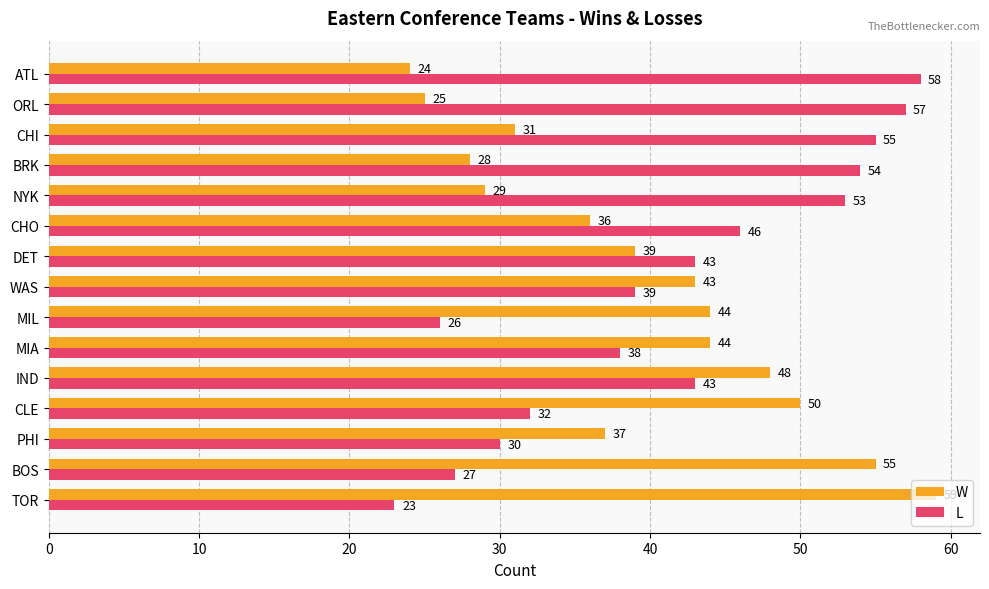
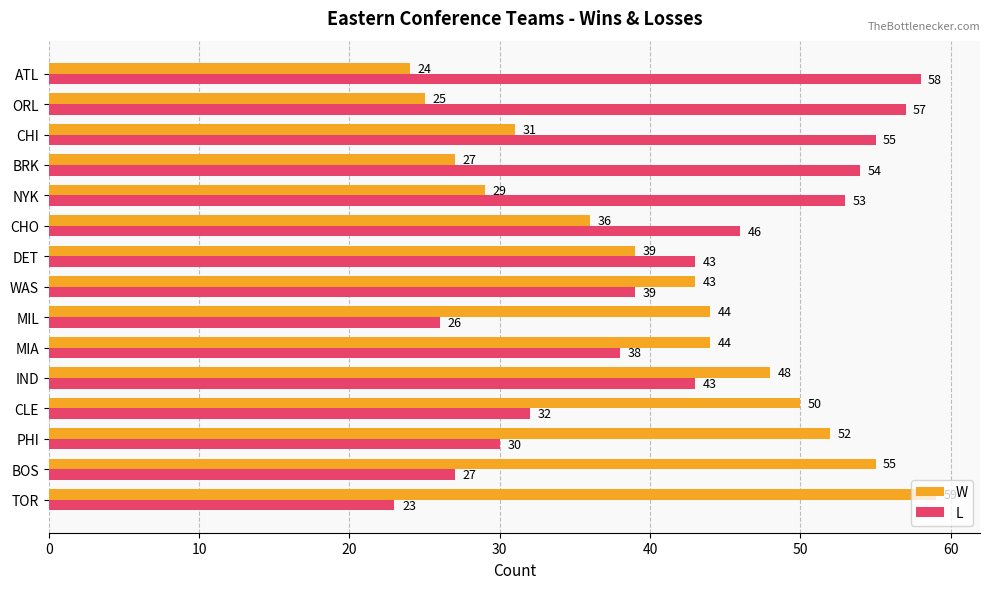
  {
    "W": {
      "ATL": 24,
      "ORL": 25,
      "CHI": 31,
-     "BRK": 28,
+     "BRK": 27,
      "NYK": 29,
      "CHO": 36,
      "DET": 39,
      "WAS": 43,
      "MIL": 44,
      "MIA": 44,
      "IND": 48,
      "CLE": 50,
-     "PHI": 37,
+     "PHI": 52,
      "BOS": 55
    },
    "L": {
      "ATL": 58,
      "ORL": 57,
      "CHI": 55,
      "BRK": 54,
      "NYK": 53,
      "CHO": 46,
      "DET": 43,
      "WAS": 39,
      "MIL": 26,
      "MIA": 38,
      "IND": 43,
      "CLE": 32,
      "PHI": 30,
      "BOS": 27,
      "TOR": 23
    }
  }
